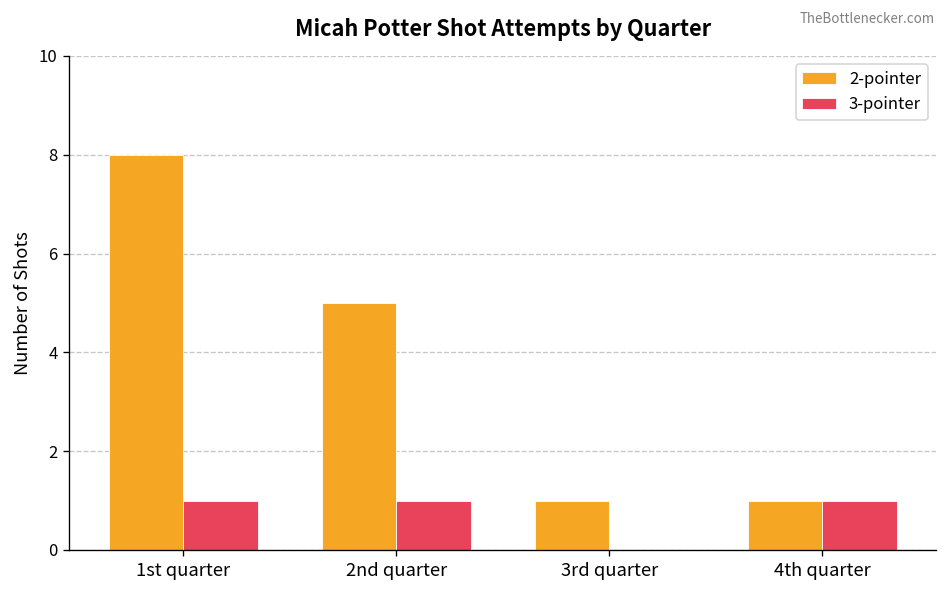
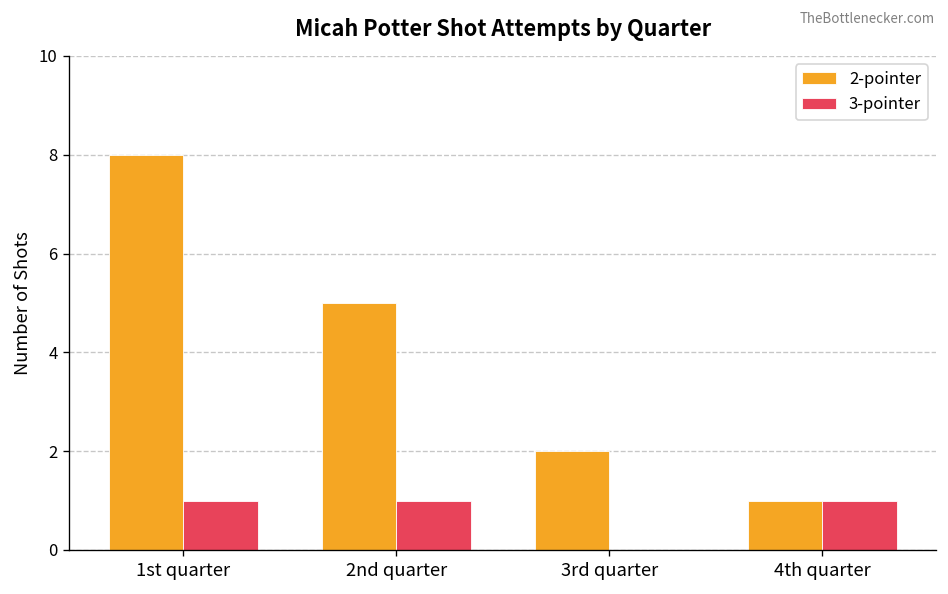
  {
    "2-pointer": {
      "1st quarter": 8,
      "2nd quarter": 5,
-     "3rd quarter": 1,
+     "3rd quarter": 2,
      "4th quarter": 1
    },
    "3-pointer": {
      "1st quarter": 1,
      "2nd quarter": 1,
      "3rd quarter": 0,
      "4th quarter": 1
    }
  }
